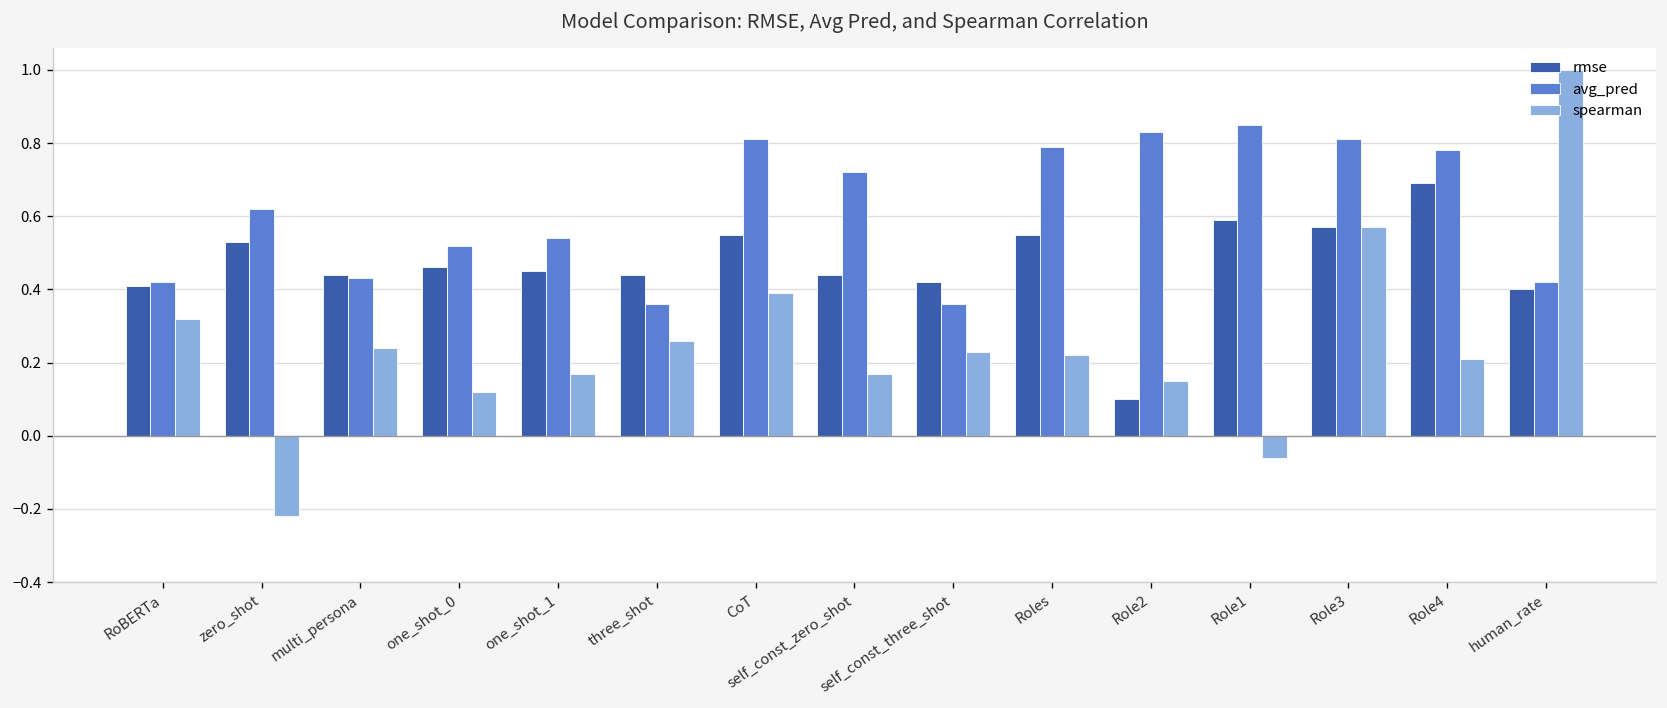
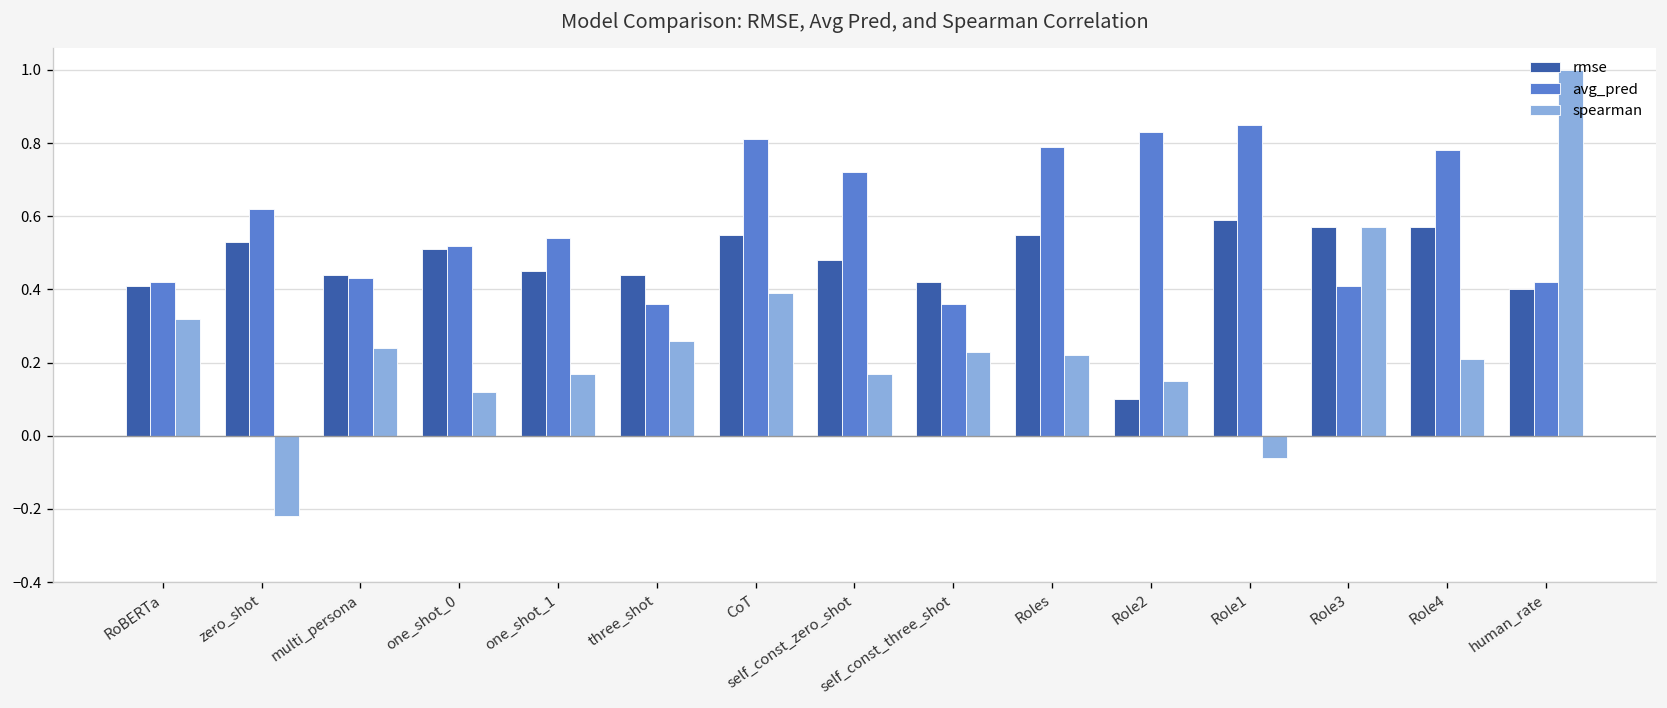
  {
    "rmse": {
      "RoBERTa": 0.41,
      "zero_shot": 0.53,
      "multi_persona": 0.44,
-     "one_shot_0": 0.46,
+     "one_shot_0": 0.51,
      "one_shot_1": 0.45,
      "three_shot": 0.44,
      "CoT": 0.55,
-     "self_const_zero_shot": 0.44,
+     "self_const_zero_shot": 0.48,
      "self_const_three_shot": 0.42,
      "Roles": 0.55,
      "Role2": 0.10,
      "Role1": 0.59,
      "Role3": 0.57,
-     "Role4": 0.69,
+     "Role4": 0.57,
      "human_rate": 0.40
    },
    "avg_pred": {
      "RoBERTa": 0.42,
      "zero_shot": 0.62,
      "multi_persona": 0.43,
      "one_shot_0": 0.52,
      "one_shot_1": 0.54,
      "three_shot": 0.36,
      "CoT": 0.81,
      "self_const_zero_shot": 0.72,
      "self_const_three_shot": 0.36,
      "Roles": 0.79,
      "Role2": 0.83,
      "Role1": 0.85,
-     "Role3": 0.81,
+     "Role3": 0.41,
      "Role4": 0.78,
      "human_rate": 0.42
    },
    "spearman": {
      "RoBERTa": 0.32,
      "zero_shot": -0.22,
      "multi_persona": 0.24,
      "one_shot_0": 0.12,
      "one_shot_1": 0.17,
      "three_shot": 0.26,
      "CoT": 0.39,
      "self_const_zero_shot": 0.17,
      "self_const_three_shot": 0.23,
      "Roles": 0.22,
      "Role2": 0.15,
      "Role1": -0.06,
      "Role3": 0.57,
      "Role4": 0.21,
      "human_rate": 1.00
    }
  }
